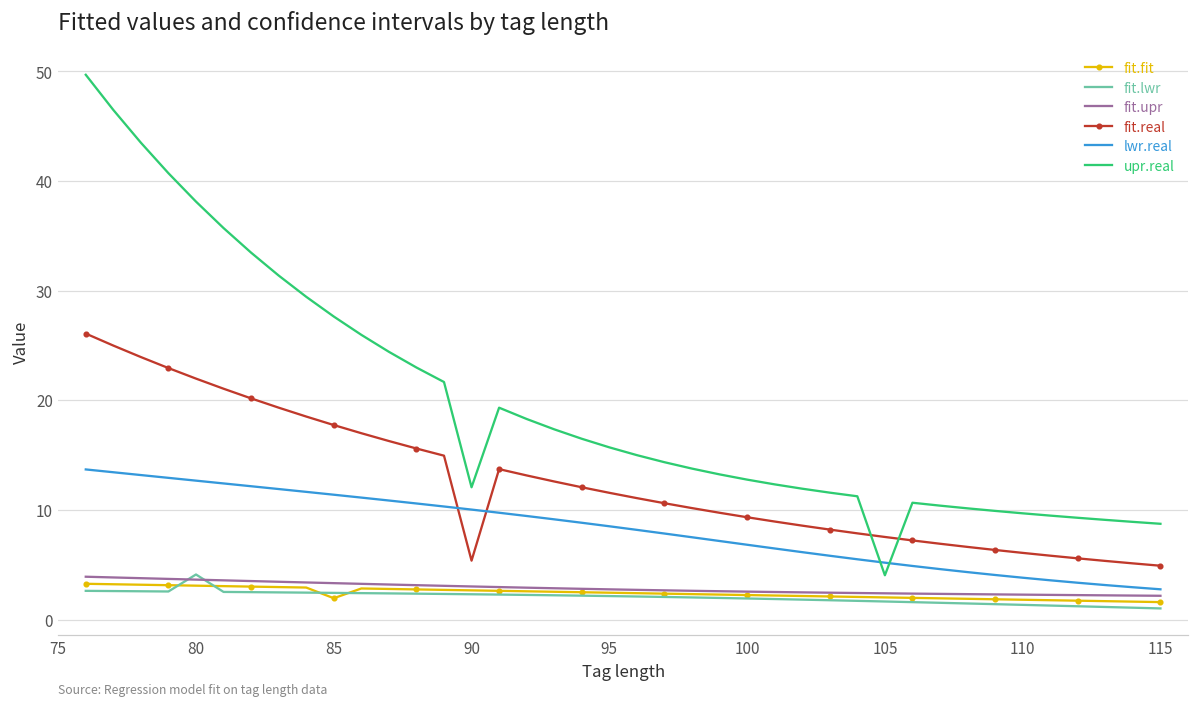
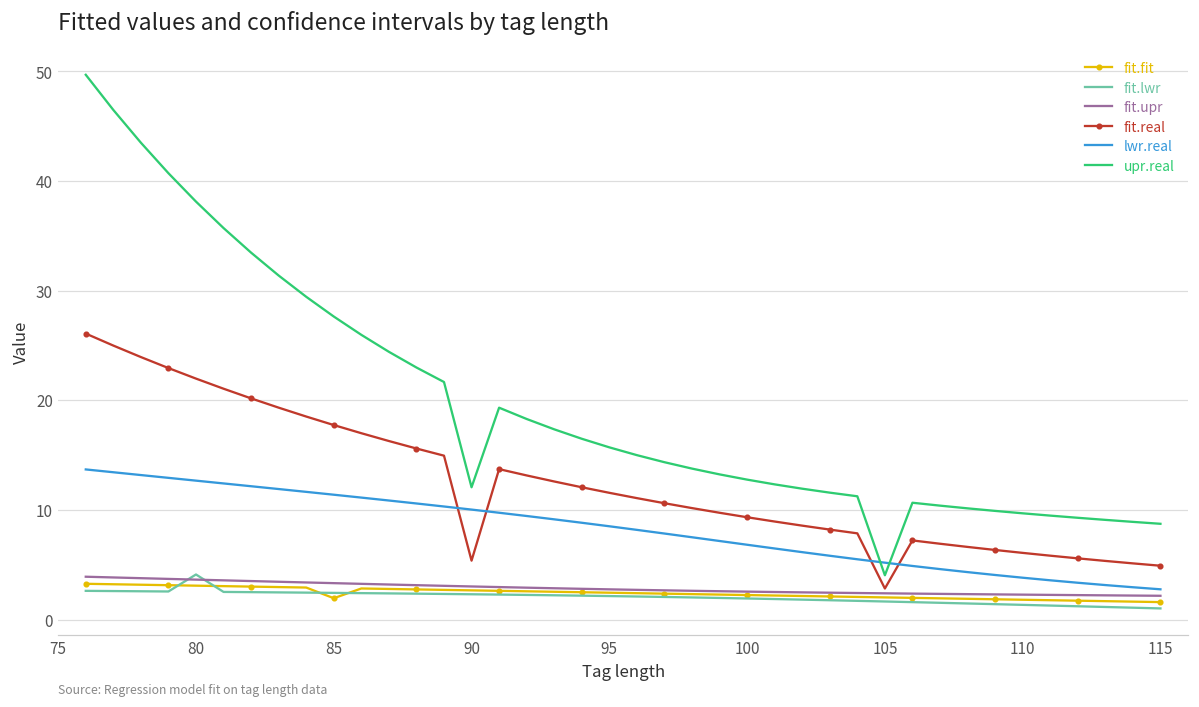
  {
    "fit.fit": {
      "80": 3,
      "85": 2,
      "90": 3,
      "95": 2,
      "100": 2,
      "105": 2,
      "110": 2,
      "115": 2
    },
    "fit.lwr": {
      "80": 4,
      "85": 2,
      "90": 2,
      "95": 2,
      "100": 2,
      "105": 2,
      "110": 1,
      "115": 1
    },
    "fit.upr": {
      "80": 4,
      "85": 3,
      "90": 3,
      "95": 3,
      "100": 3,
      "105": 2,
      "110": 2,
      "115": 2
    },
    "fit.real": {
      "80": 22,
      "85": 18,
      "90": 5,
      "95": 12,
      "100": 9,
-     "105": 8,
+     "105": 3,
      "110": 6,
      "115": 5
    },
    "lwr.real": {
      "80": 13,
      "85": 11,
      "90": 10,
      "95": 9,
      "100": 7,
      "105": 5,
      "110": 4,
      "115": 3
    },
    "upr.real": {
      "80": 38,
      "85": 28,
      "90": 12,
      "95": 16,
      "100": 13,
      "105": 4,
      "110": 10,
      "115": 9
    }
  }
